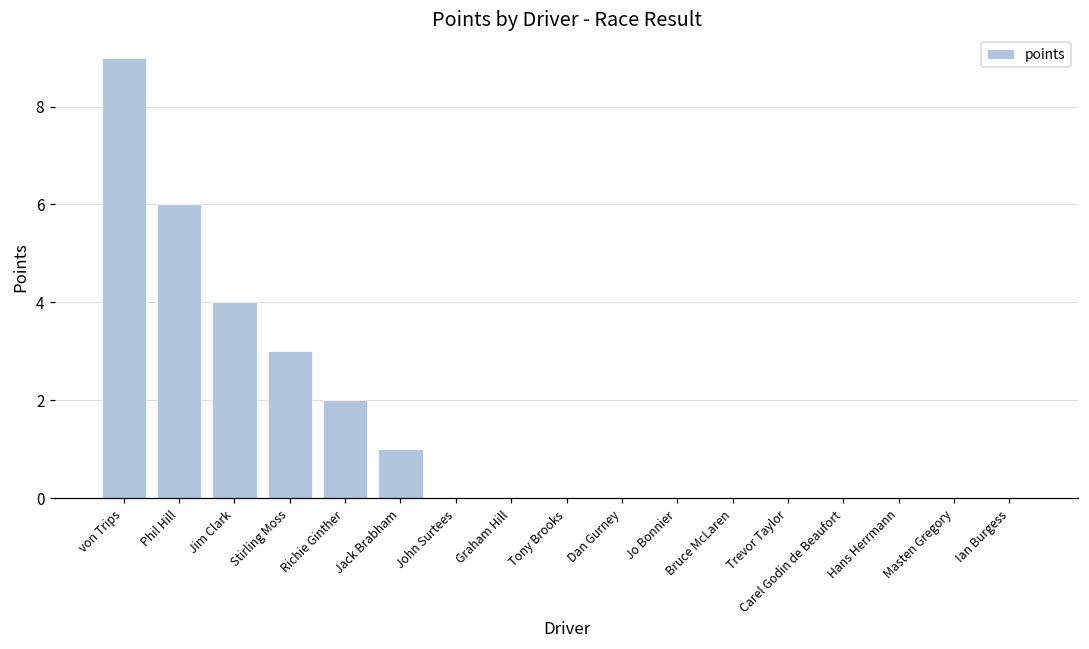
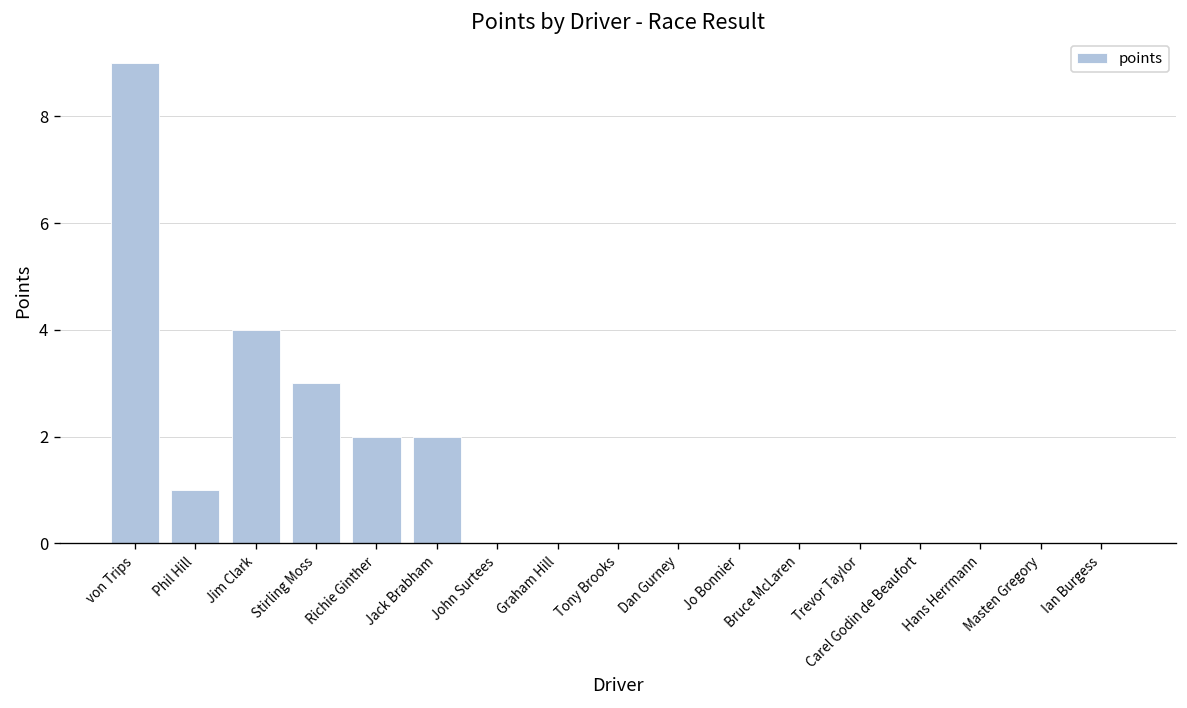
  {
    "von Trips": 9,
-   "Phil Hill": 6,
+   "Phil Hill": 1,
    "Jim Clark": 4,
    "Stirling Moss": 3,
    "Richie Ginther": 2,
-   "Jack Brabham": 1,
+   "Jack Brabham": 2,
    "John Surtees": 0,
    "Graham Hill": 0,
    "Tony Brooks": 0,
    "Dan Gurney": 0,
    "Jo Bonnier": 0,
    "Bruce McLaren": 0,
    "Trevor Taylor": 0,
    "Carel Godin de Beaufort": 0,
    "Hans Herrmann": 0,
    "Masten Gregory": 0,
    "Ian Burgess": 0
  }
